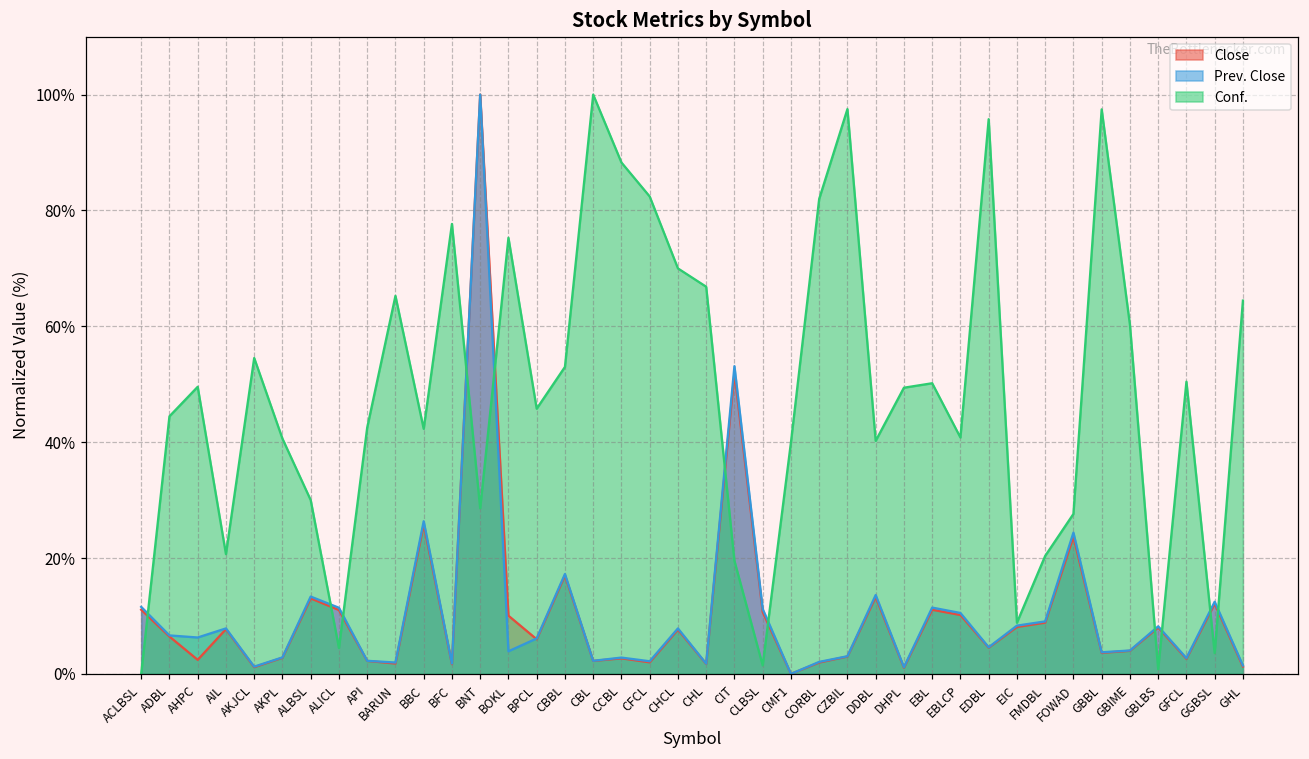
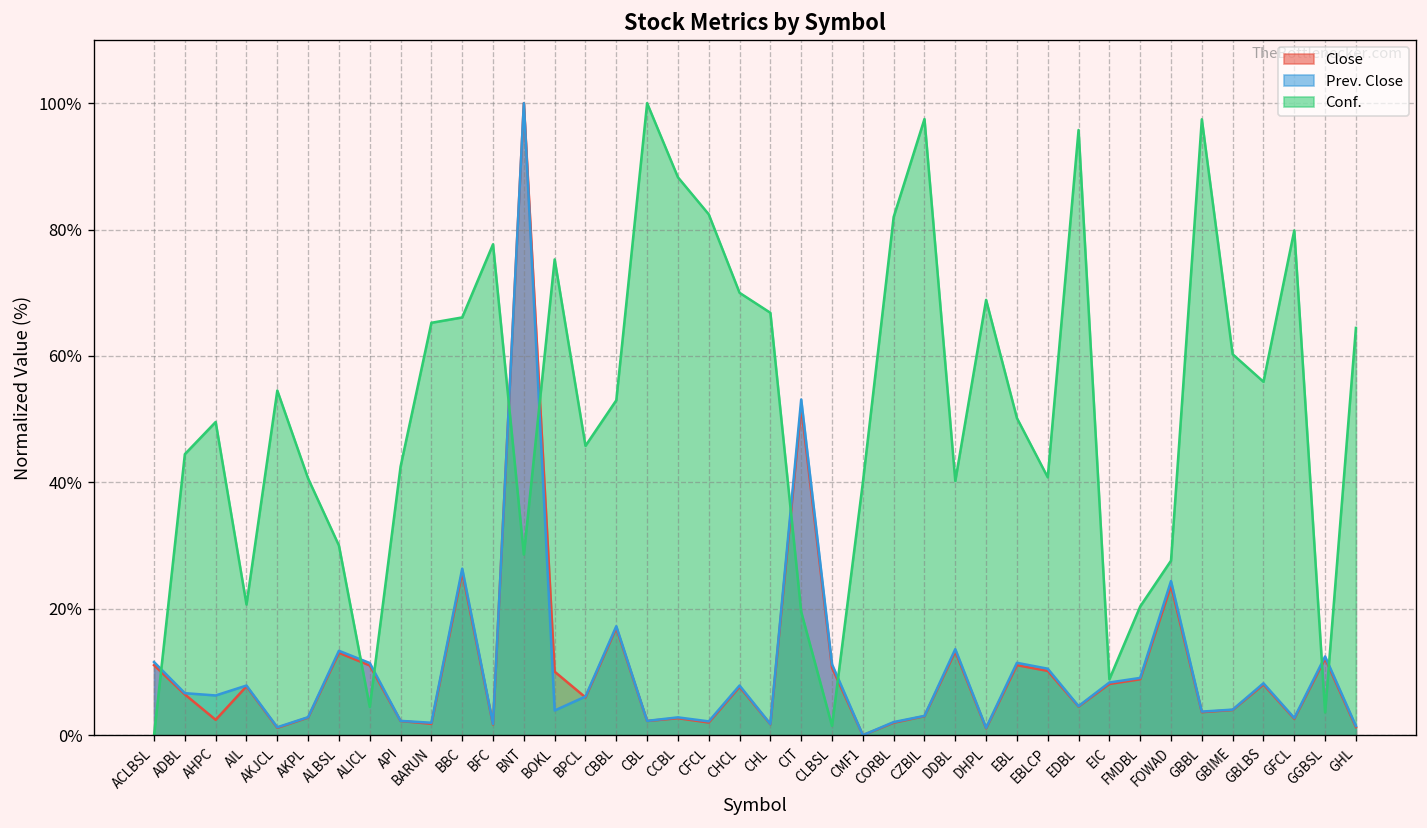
  {
    "Close": {
      "ACLBSL": "11%",
      "AHPC": "2%",
      "BBC": "26%",
      "BOKL": "10%",
      "CIT": "52%",
      "CLBSL": "11%",
      "FOWAD": "24%"
    },
    "Prev. Close": {
      "ACLBSL": "12%",
      "AHPC": "6%",
      "BBC": "26%",
      "BOKL": "4%",
      "CIT": "53%",
      "CLBSL": "11%",
      "FOWAD": "24%"
    },
    "Conf.": {
      "ACLBSL": "0%",
      "ADBL": "44%",
      "AHPC": "50%",
      "AIL": "21%",
      "AKJCL": "55%",
      "AKPL": "41%",
      "ALBSL": "30%",
      "ALICL": "4%",
      "API": "42%",
      "BARUN": "65%",
-     "BBC": "42%",
+     "BBC": "66%",
      "BFC": "78%",
      "BNT": "29%",
      "BOKL": "75%",
      "BPCL": "46%",
      "CBBL": "53%",
      "CBL": "100%",
      "CCBL": "88%",
      "CFCL": "82%",
      "CHCL": "70%",
      "CHL": "67%",
      "CIT": "20%",
      "CLBSL": "1%",
      "CMF1": "40%",
      "CORBL": "82%",
      "CZBIL": "97%",
      "DDBL": "40%",
-     "DHPL": "49%",
+     "DHPL": "69%",
      "EBL": "50%",
      "EBLCP": "41%",
      "EDBL": "96%",
      "EIC": "9%",
      "FMDBL": "20%",
      "FOWAD": "28%",
      "GBBL": "97%",
      "GBIME": "60%",
-     "GBLBS": "1%",
-     "GFCL": "50%",
+     "GBLBS": "56%",
+     "GFCL": "80%",
      "GGBSL": "4%",
      "GHL": "64%"
    }
  }
